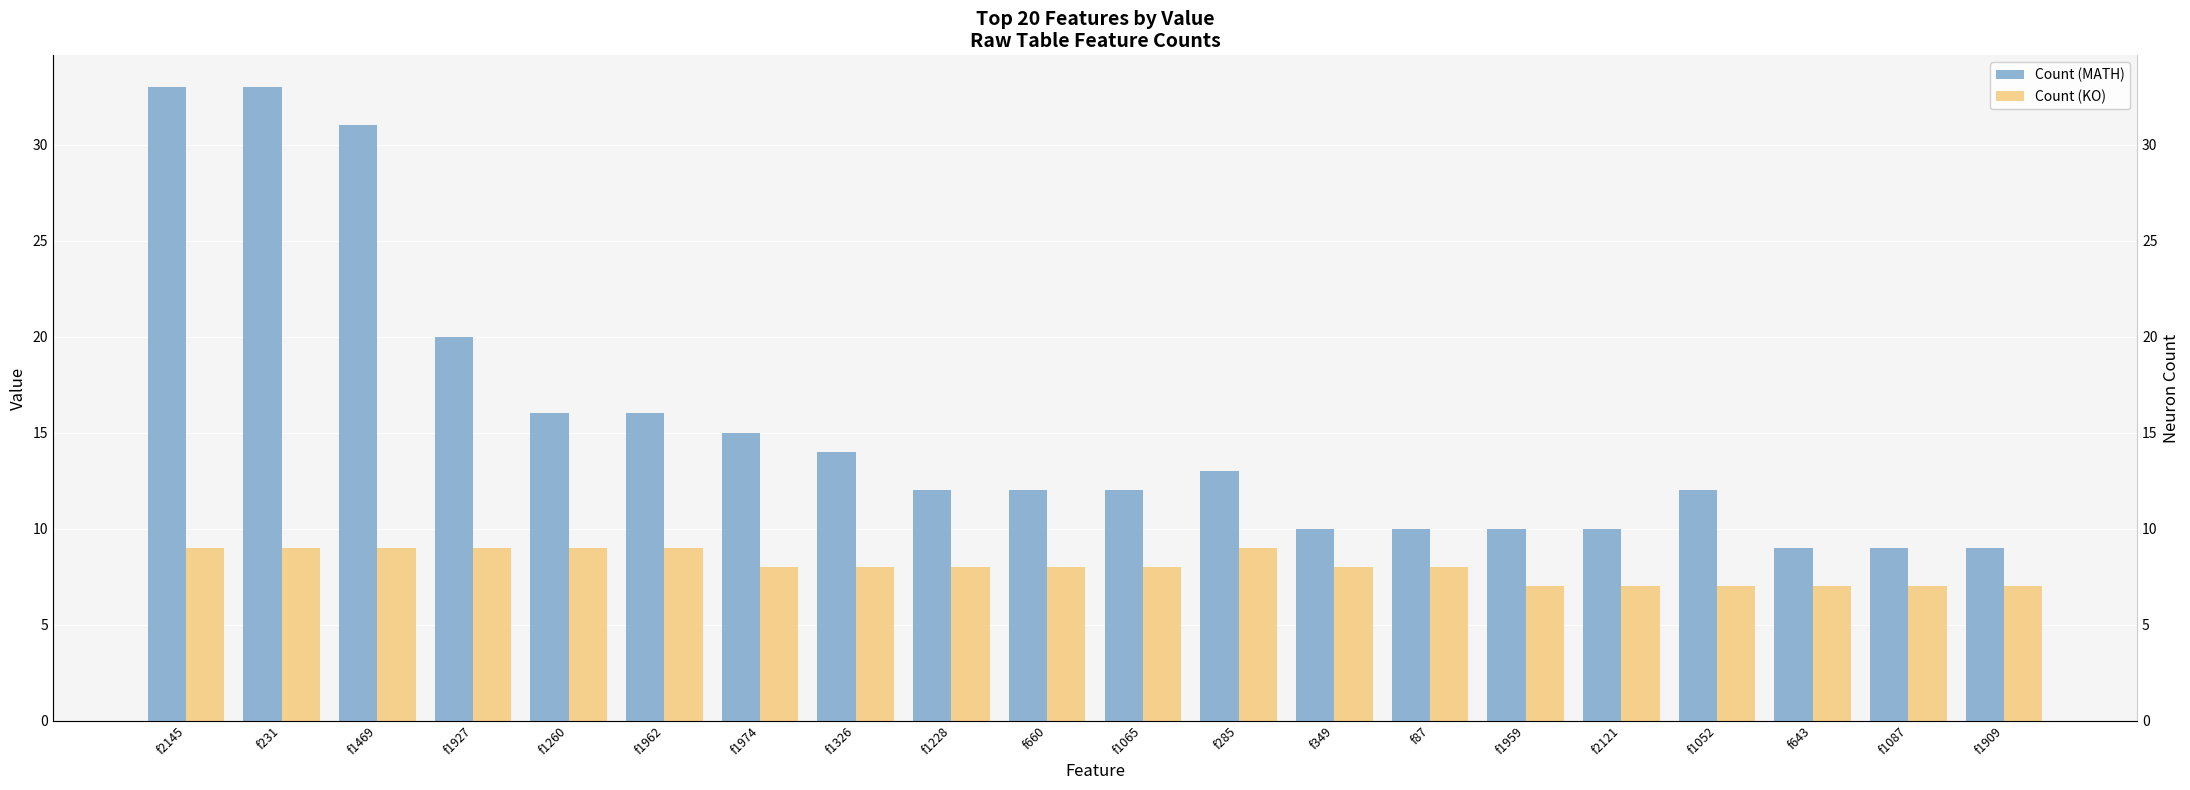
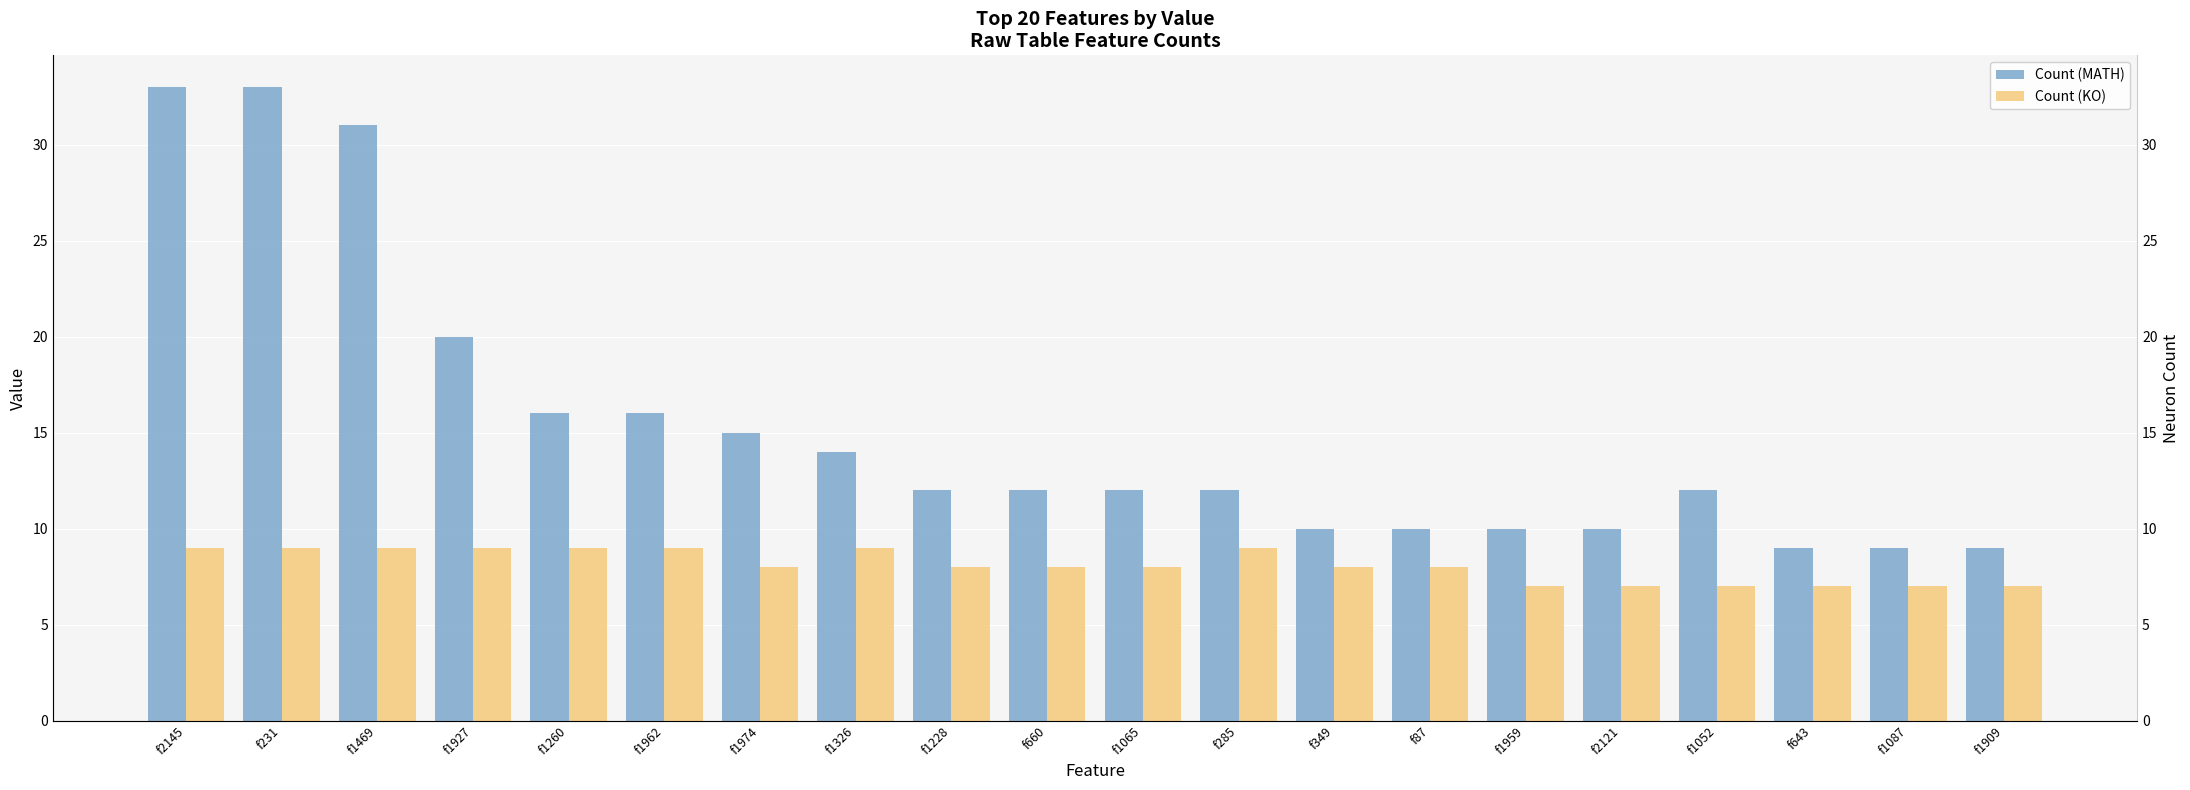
  {
    "Count (MATH)": {
      "f2145": 33,
      "f231": 33,
      "f1469": 31,
      "f1927": 20,
      "f1260": 16,
      "f1962": 16,
      "f1974": 15,
      "f1326": 14,
      "f1228": 12,
      "f660": 12,
      "f1065": 12,
-     "f285": 13,
+     "f285": 12,
      "f349": 10,
      "f87": 10,
      "f1959": 10,
      "f2121": 10,
      "f1052": 12,
      "f643": 9,
      "f1087": 9,
      "f1909": 9
    },
    "Count (KO)": {
      "f2145": 9,
      "f231": 9,
      "f1469": 9,
      "f1927": 9,
      "f1260": 9,
      "f1962": 9,
      "f1974": 8,
-     "f1326": 8,
+     "f1326": 9,
      "f1228": 8,
      "f660": 8,
      "f1065": 8,
      "f285": 9,
      "f349": 8,
      "f87": 8,
      "f1959": 7,
      "f2121": 7,
      "f1052": 7,
      "f643": 7,
      "f1087": 7,
      "f1909": 7
    }
  }
